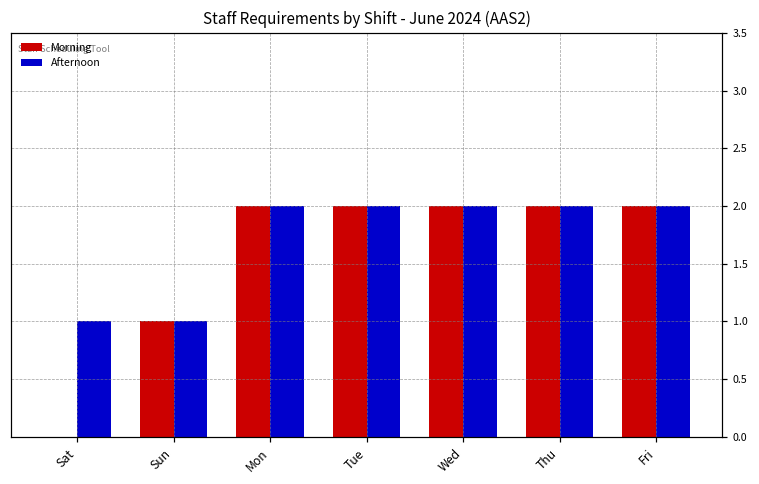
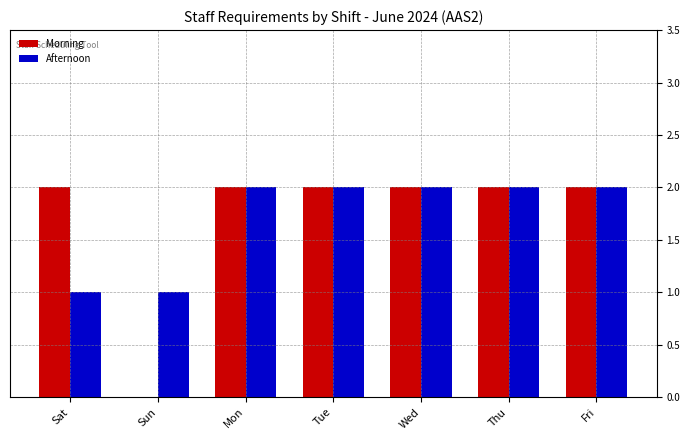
  {
    "Morning": {
-     "Sat": 0,
-     "Sun": 1,
+     "Sat": 2,
+     "Sun": 0,
      "Mon": 2,
      "Tue": 2,
      "Wed": 2,
      "Thu": 2,
      "Fri": 2
    },
    "Afternoon": {
      "Sat": 1,
      "Sun": 1,
      "Mon": 2,
      "Tue": 2,
      "Wed": 2,
      "Thu": 2,
      "Fri": 2
    }
  }
